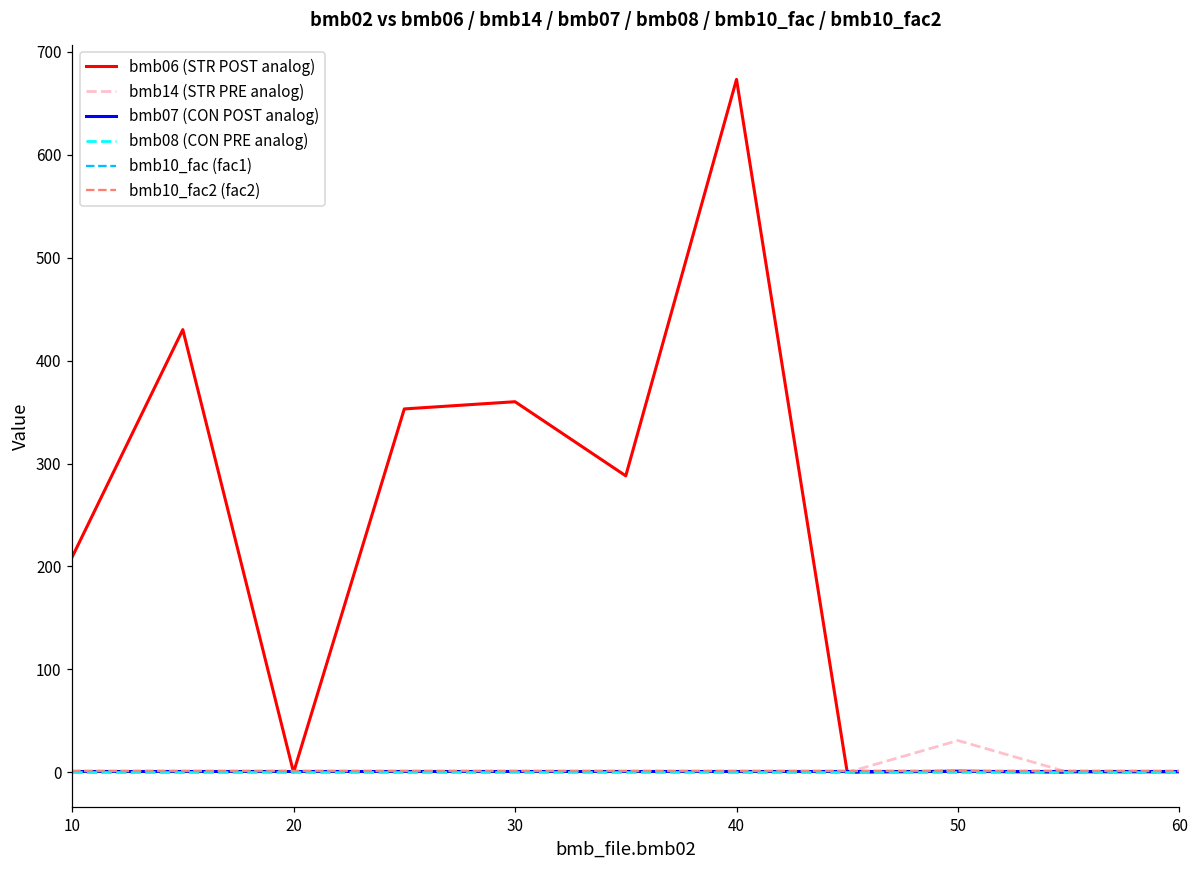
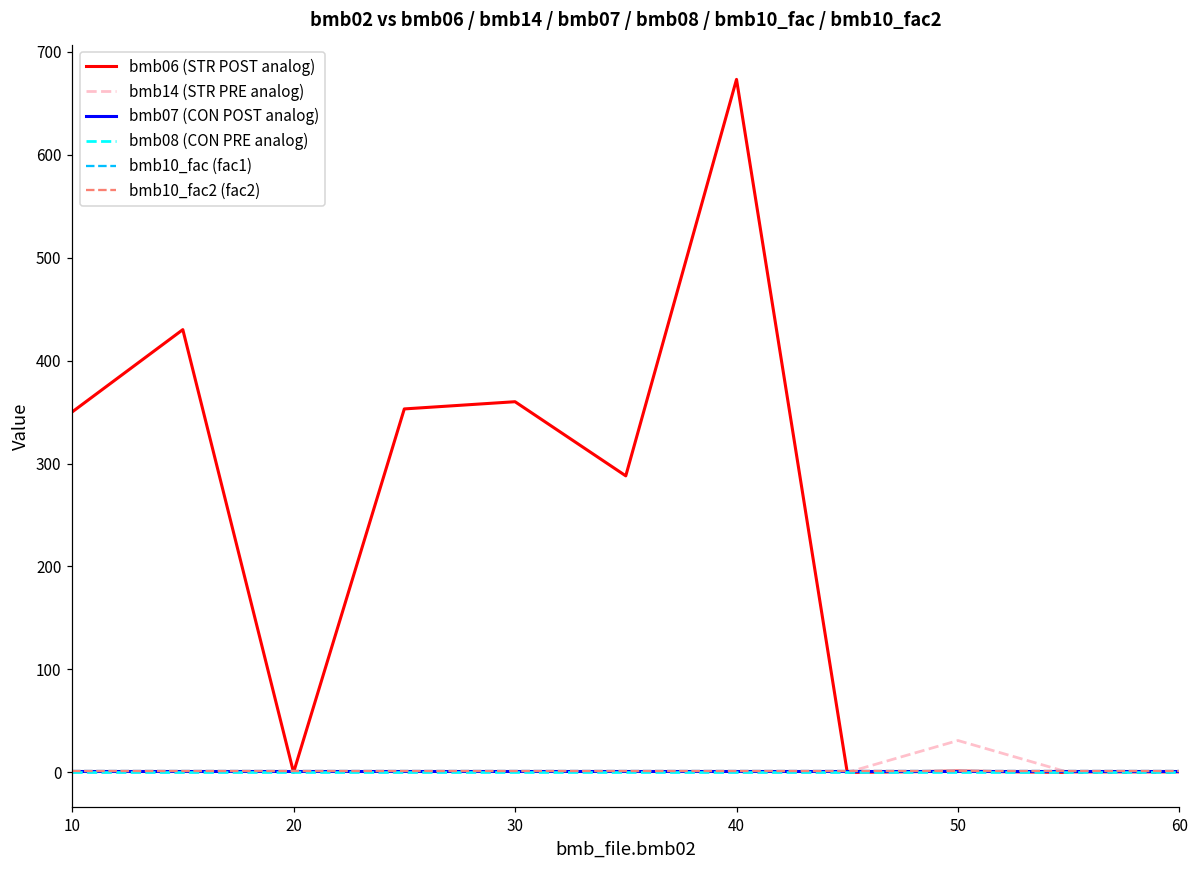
  {
    "bmb06 (STR POST analog)": {
-     "10": 210,
+     "10": 350,
      "30": 360,
      "40": 670
    },
    "bmb14 (STR PRE analog)": {
      "50": 30
    }
  }
